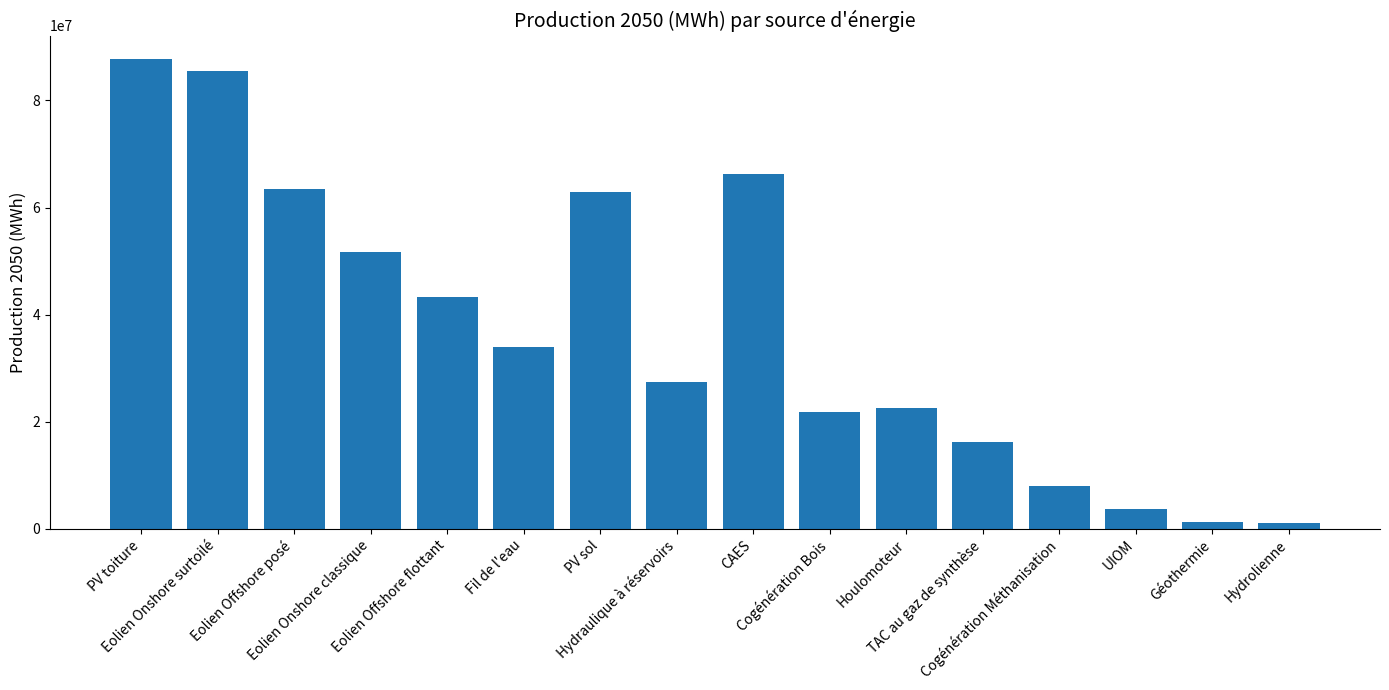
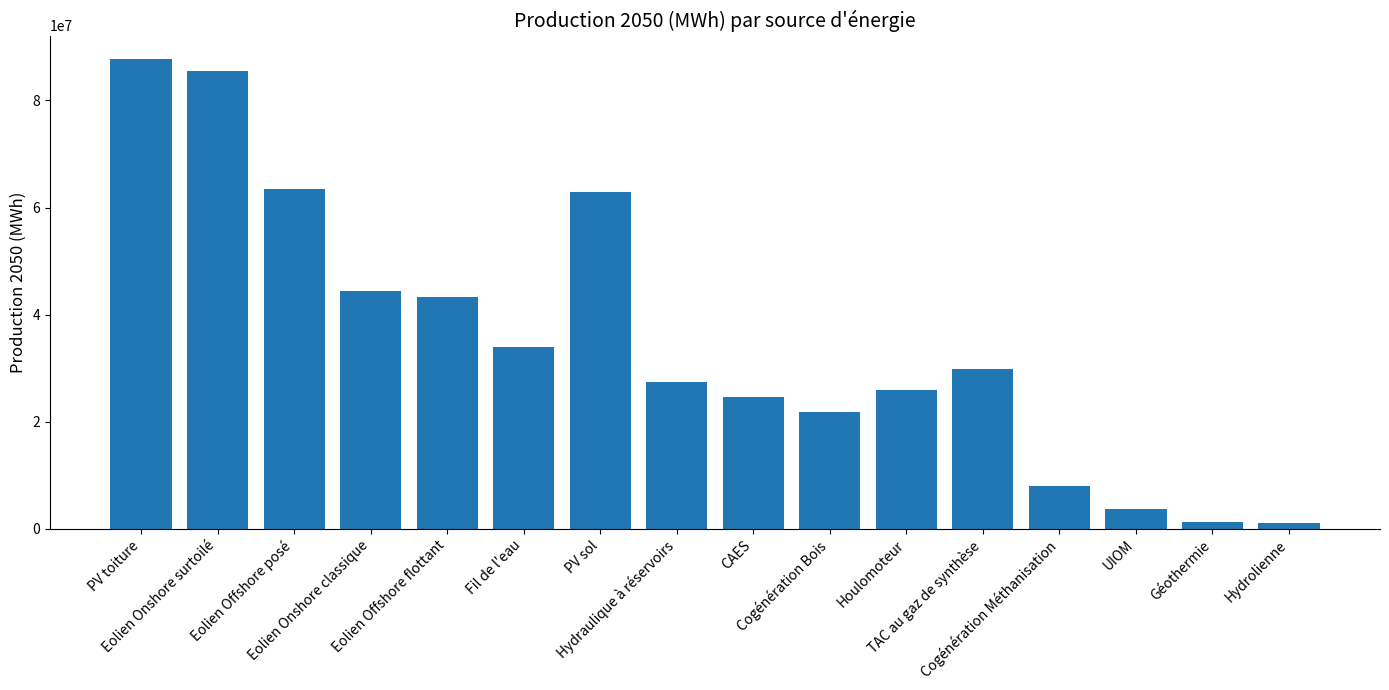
  {
    "PV toiture": 88000000,
    "Eolien Onshore surtoilé": 85000000,
    "Eolien Offshore posé": 64000000,
-   "Eolien Onshore classique": 52000000,
+   "Eolien Onshore classique": 44000000,
    "Eolien Offshore flottant": 43000000,
    "Fil de l'eau": 34000000,
    "PV sol": 63000000,
    "Hydraulique à réservoirs": 27000000,
-   "CAES": 66000000,
+   "CAES": 25000000,
    "Cogénération Bois": 22000000,
-   "Houlomoteur": 23000000,
-   "TAC au gaz de synthèse": 16000000,
+   "Houlomoteur": 26000000,
+   "TAC au gaz de synthèse": 30000000,
    "Cogénération Méthanisation": 8000000,
    "UIOM": 4000000,
    "Géothermie": 1000000,
    "Hydrolienne": 1000000
  }
